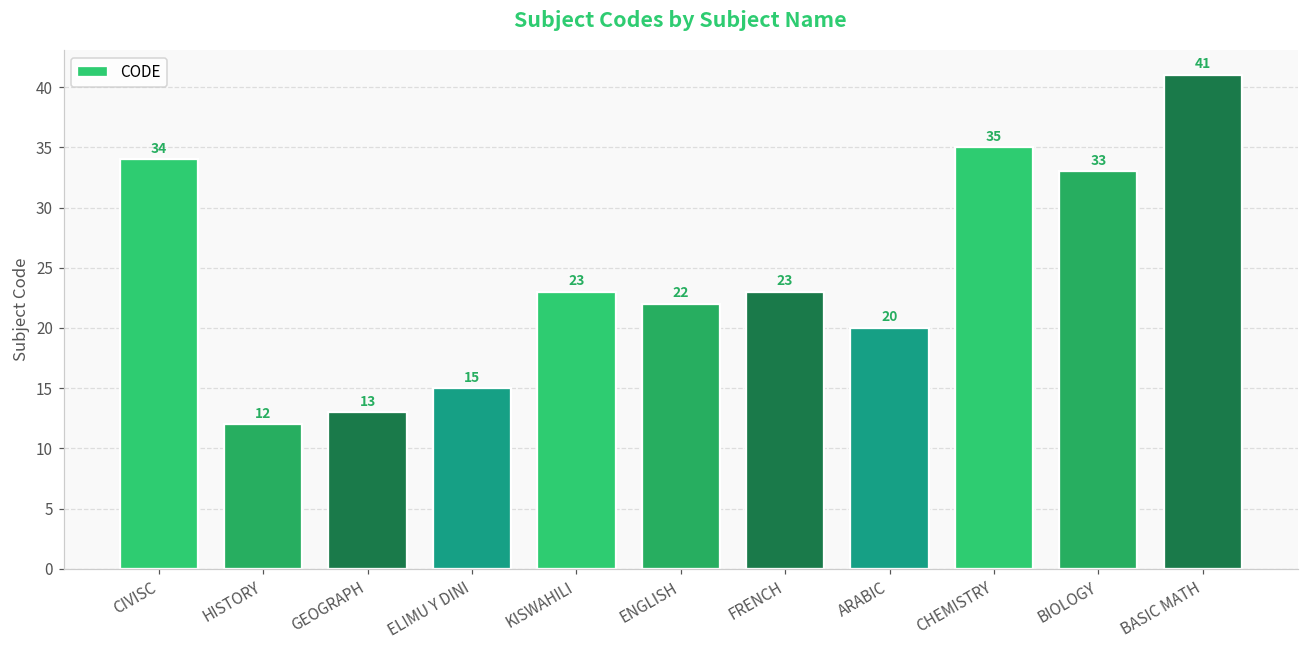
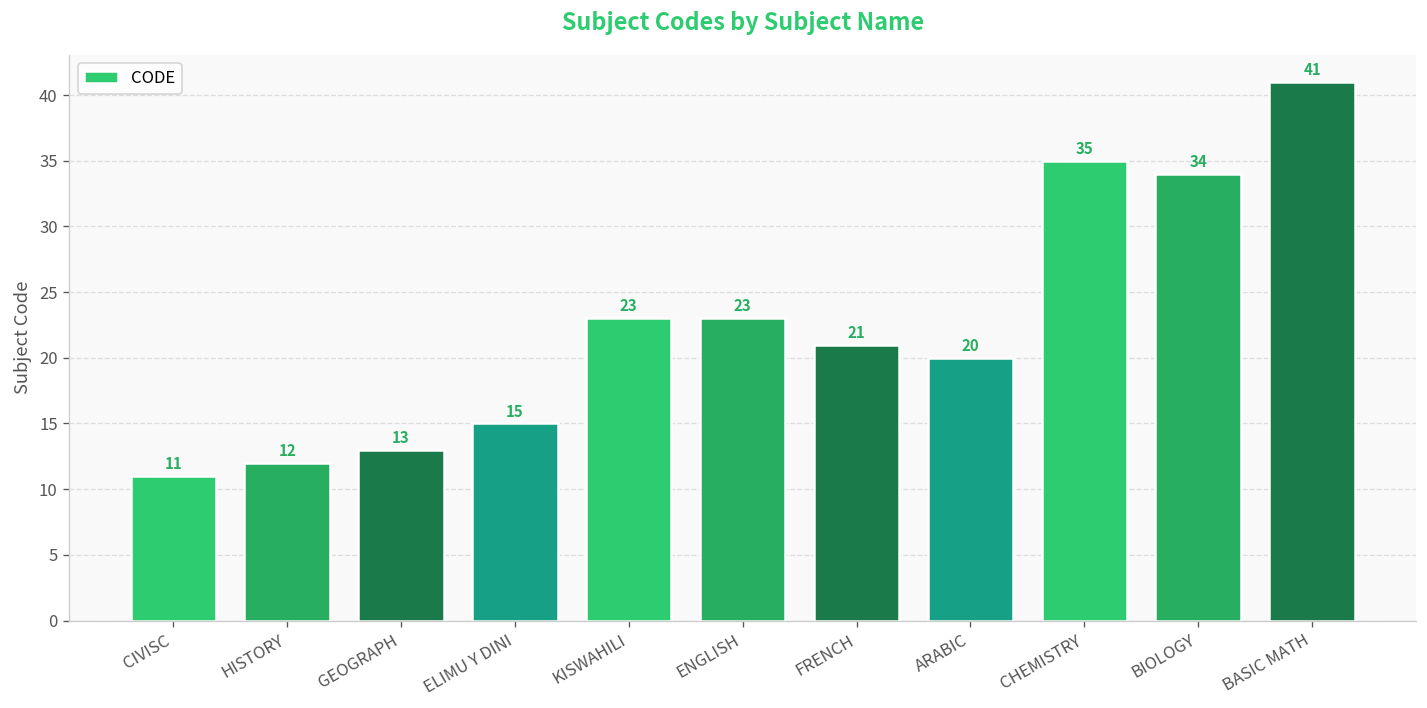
  {
-   "CIVISC": 34,
+   "CIVISC": 11,
    "HISTORY": 12,
    "GEOGRAPH": 13,
    "ELIMU Y DINI": 15,
    "KISWAHILI": 23,
-   "ENGLISH": 22,
-   "FRENCH": 23,
+   "ENGLISH": 23,
+   "FRENCH": 21,
    "ARABIC": 20,
    "CHEMISTRY": 35,
-   "BIOLOGY": 33,
+   "BIOLOGY": 34,
    "BASIC MATH": 41
  }
